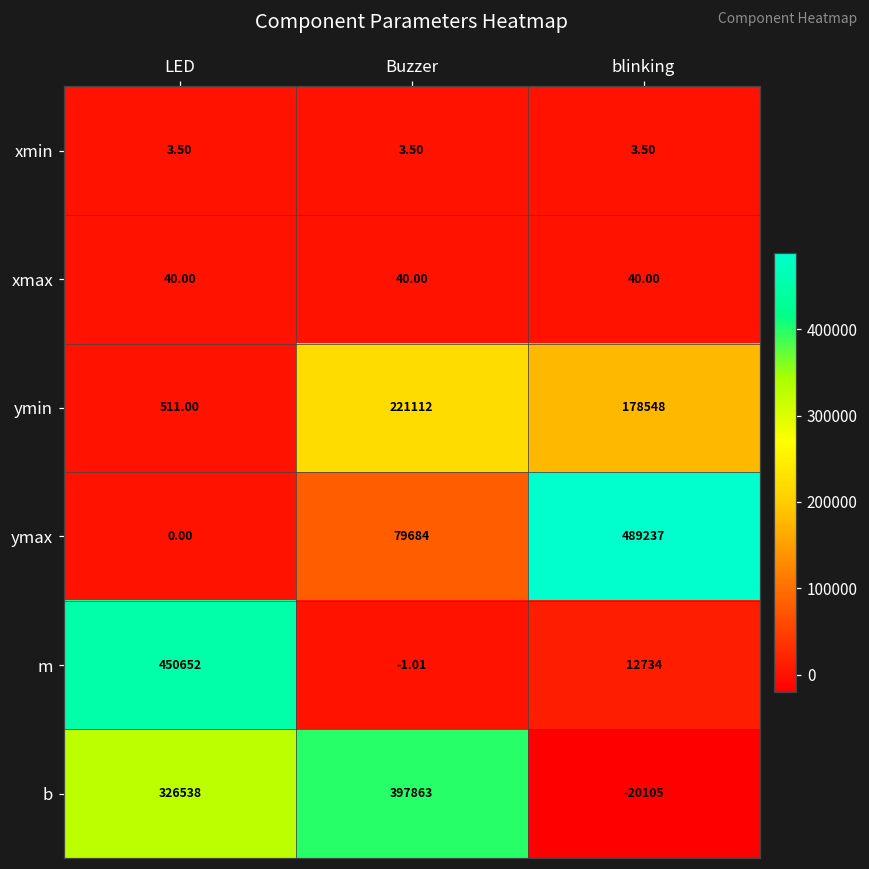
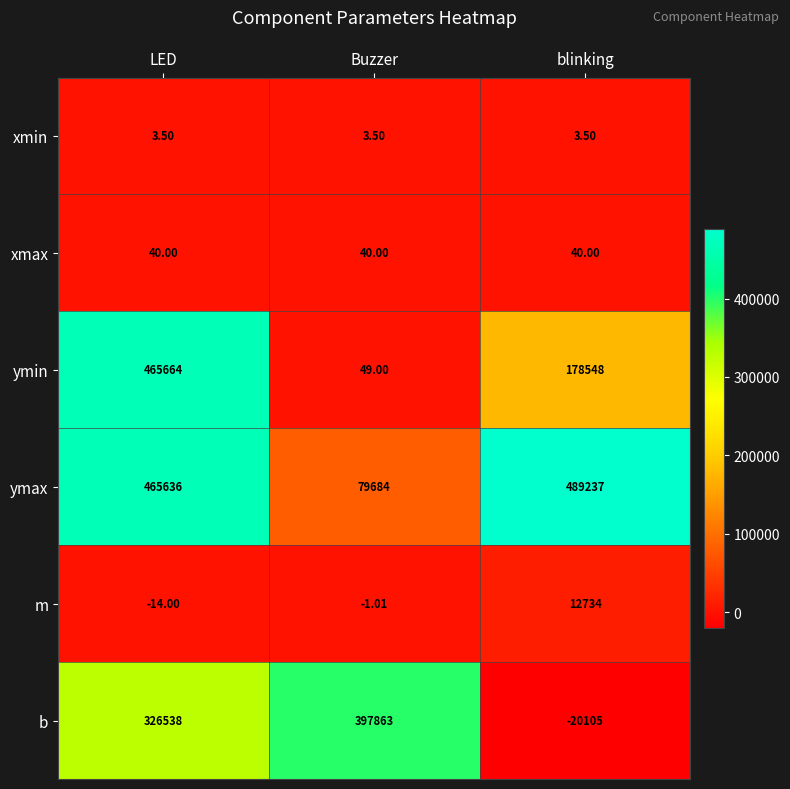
  {
    "xmin": {
      "LED": 3.50,
      "Buzzer": 3.50,
      "blinking": 3.50
    },
    "xmax": {
      "LED": 40.00,
      "Buzzer": 40.00,
      "blinking": 40.00
    },
    "ymin": {
-     "LED": 511.00,
-     "Buzzer": 221112,
+     "LED": 465664,
+     "Buzzer": 49.00,
      "blinking": 178548
    },
    "ymax": {
-     "LED": 0.00,
+     "LED": 465636,
      "Buzzer": 79684,
      "blinking": 489237
    },
    "m": {
-     "LED": 450652,
+     "LED": -14.00,
      "Buzzer": -1.01,
      "blinking": 12734
    },
    "b": {
      "LED": 326538,
      "Buzzer": 397863,
      "blinking": -20105
    }
  }
